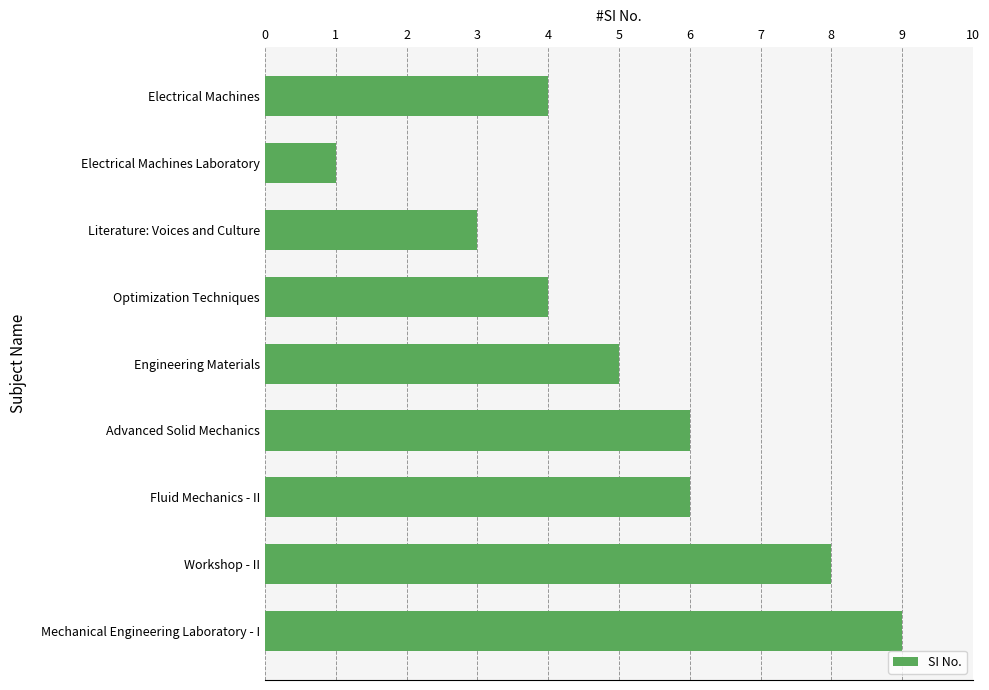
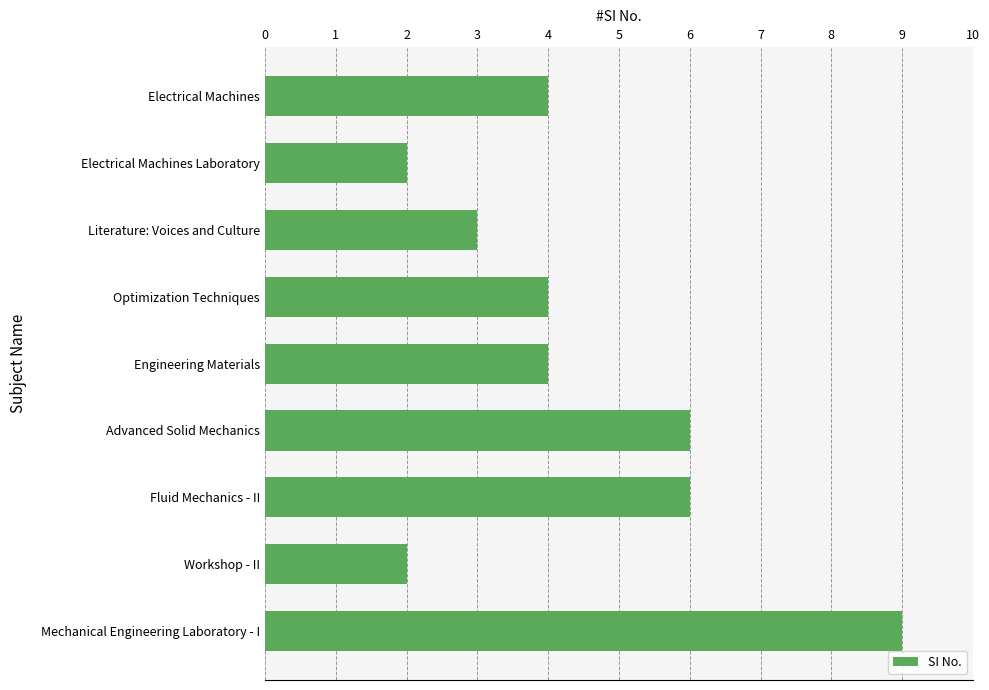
  {
    "Electrical Machines": 4,
-   "Electrical Machines Laboratory": 1,
+   "Electrical Machines Laboratory": 2,
    "Literature: Voices and Culture": 3,
    "Optimization Techniques": 4,
-   "Engineering Materials": 5,
+   "Engineering Materials": 4,
    "Advanced Solid Mechanics": 6,
    "Fluid Mechanics - II": 6,
-   "Workshop - II": 8,
+   "Workshop - II": 2,
    "Mechanical Engineering Laboratory - I": 9
  }
